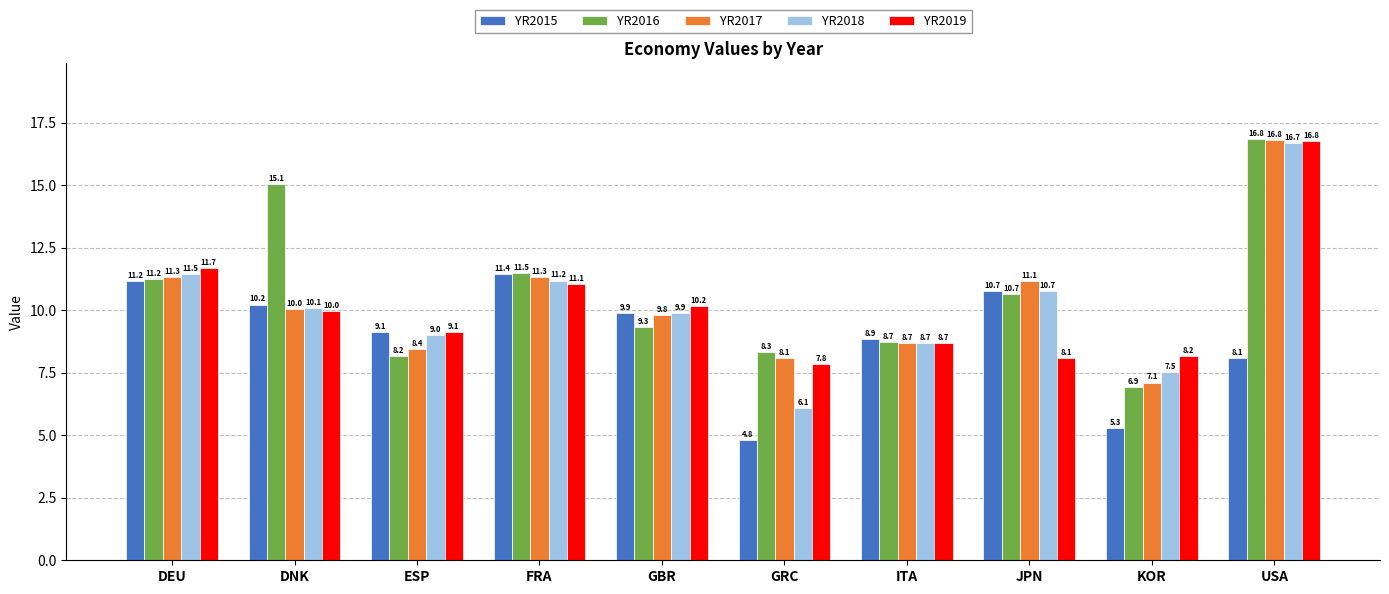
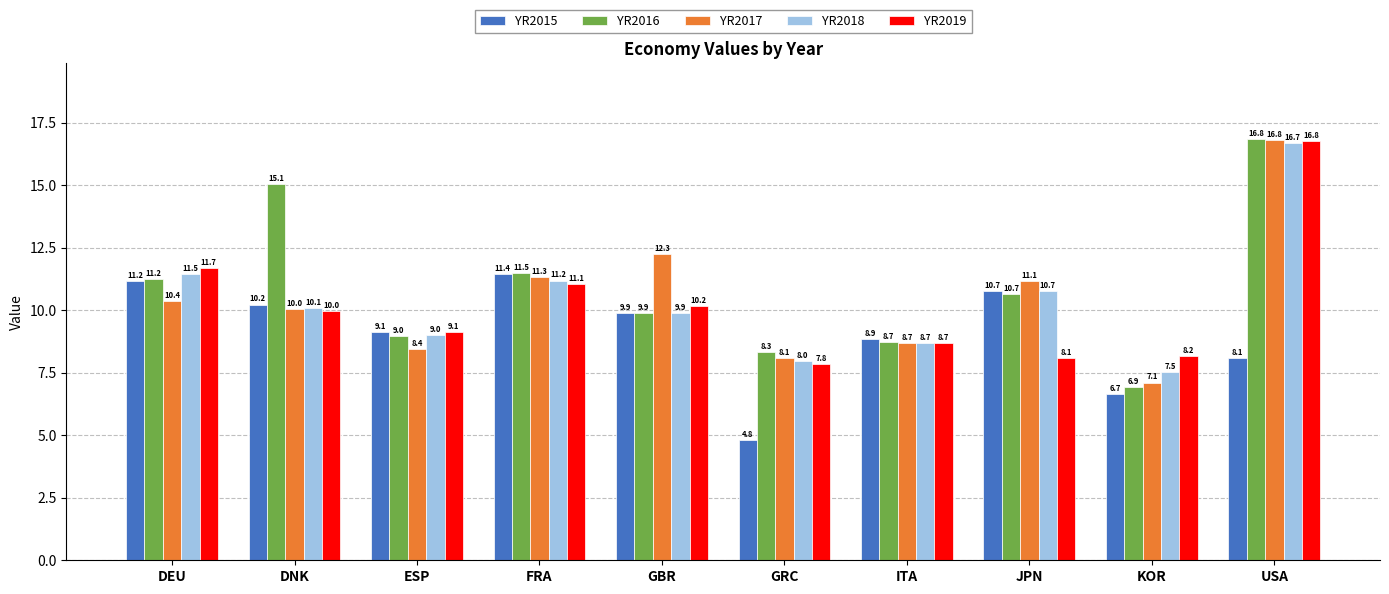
  {
    "YR2015": {
      "DEU": 11.2,
      "DNK": 10.2,
      "ESP": 9.1,
      "FRA": 11.4,
      "GBR": 9.9,
      "GRC": 4.8,
      "ITA": 8.9,
      "JPN": 10.7,
-     "KOR": 5.3,
+     "KOR": 6.7,
      "USA": 8.1
    },
    "YR2016": {
      "DEU": 11.2,
      "DNK": 15.1,
-     "ESP": 8.2,
+     "ESP": 9.0,
      "FRA": 11.5,
-     "GBR": 9.3,
+     "GBR": 9.9,
      "GRC": 8.3,
      "ITA": 8.7,
      "JPN": 10.7,
      "KOR": 6.9,
      "USA": 16.8
    },
    "YR2017": {
-     "DEU": 11.3,
+     "DEU": 10.4,
      "DNK": 10.0,
      "ESP": 8.4,
      "FRA": 11.3,
-     "GBR": 9.8,
+     "GBR": 12.3,
      "GRC": 8.1,
      "ITA": 8.7,
      "JPN": 11.1,
      "KOR": 7.1,
      "USA": 16.8
    },
    "YR2018": {
      "DEU": 11.5,
      "DNK": 10.1,
      "ESP": 9.0,
      "FRA": 11.2,
      "GBR": 9.9,
-     "GRC": 6.1,
+     "GRC": 8.0,
      "ITA": 8.7,
      "JPN": 10.7,
      "KOR": 7.5,
      "USA": 16.7
    },
    "YR2019": {
      "DEU": 11.7,
      "DNK": 10.0,
      "ESP": 9.1,
      "FRA": 11.1,
      "GBR": 10.2,
      "GRC": 7.8,
      "ITA": 8.7,
      "JPN": 8.1,
      "KOR": 8.2,
      "USA": 16.8
    }
  }
